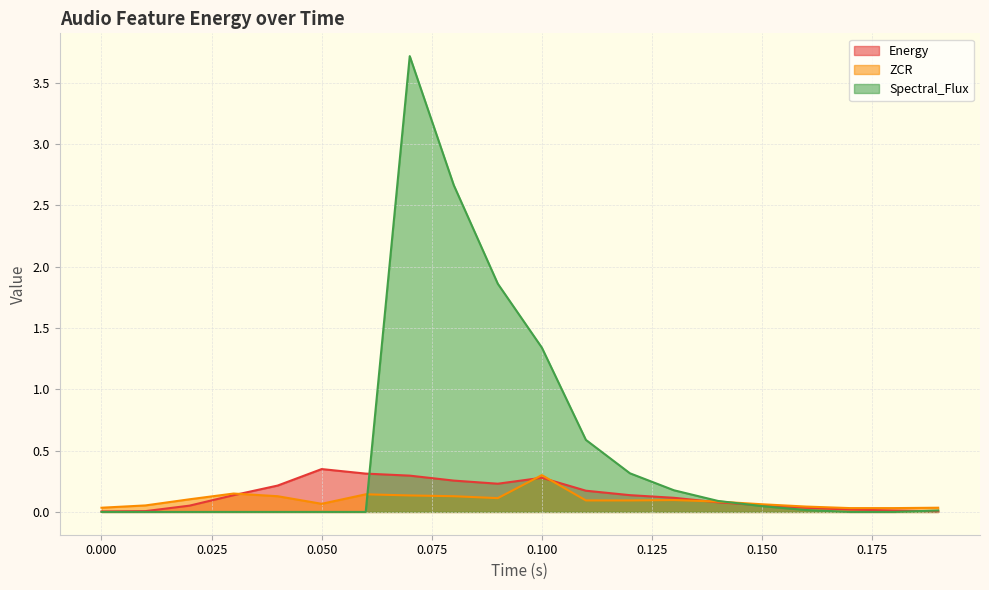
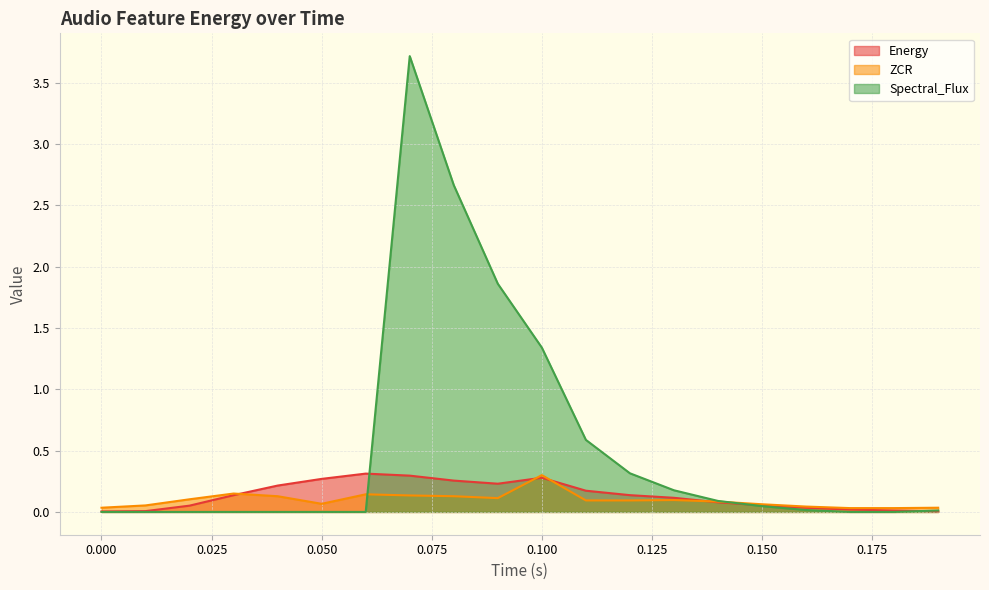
  {
    "Energy": {
-     "0.050": 0.35,
+     "0.050": 0.27,
      "0.100": 0.28
    },
    "ZCR": {
      "0.000": 0.03,
      "0.050": 0.07,
      "0.100": 0.30
    },
    "Spectral_Flux": {
      "0.050": 0.00,
      "0.100": 1.34
    }
  }
